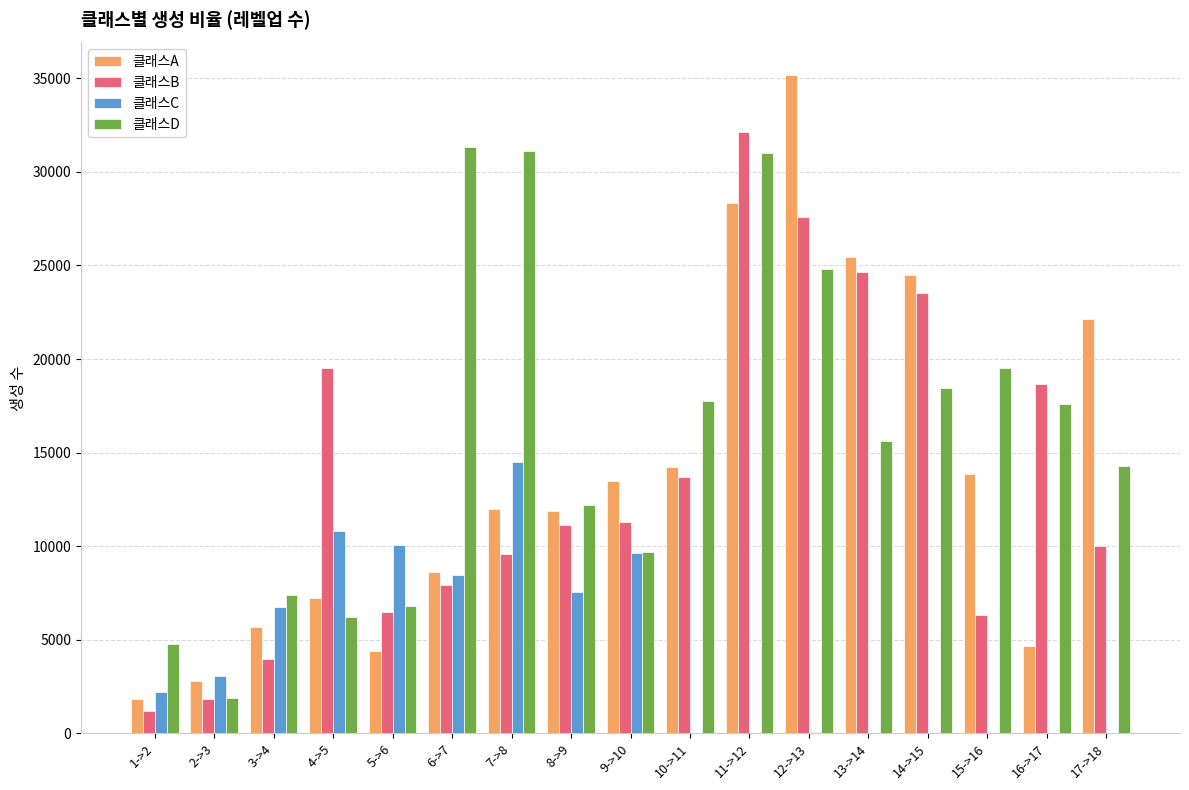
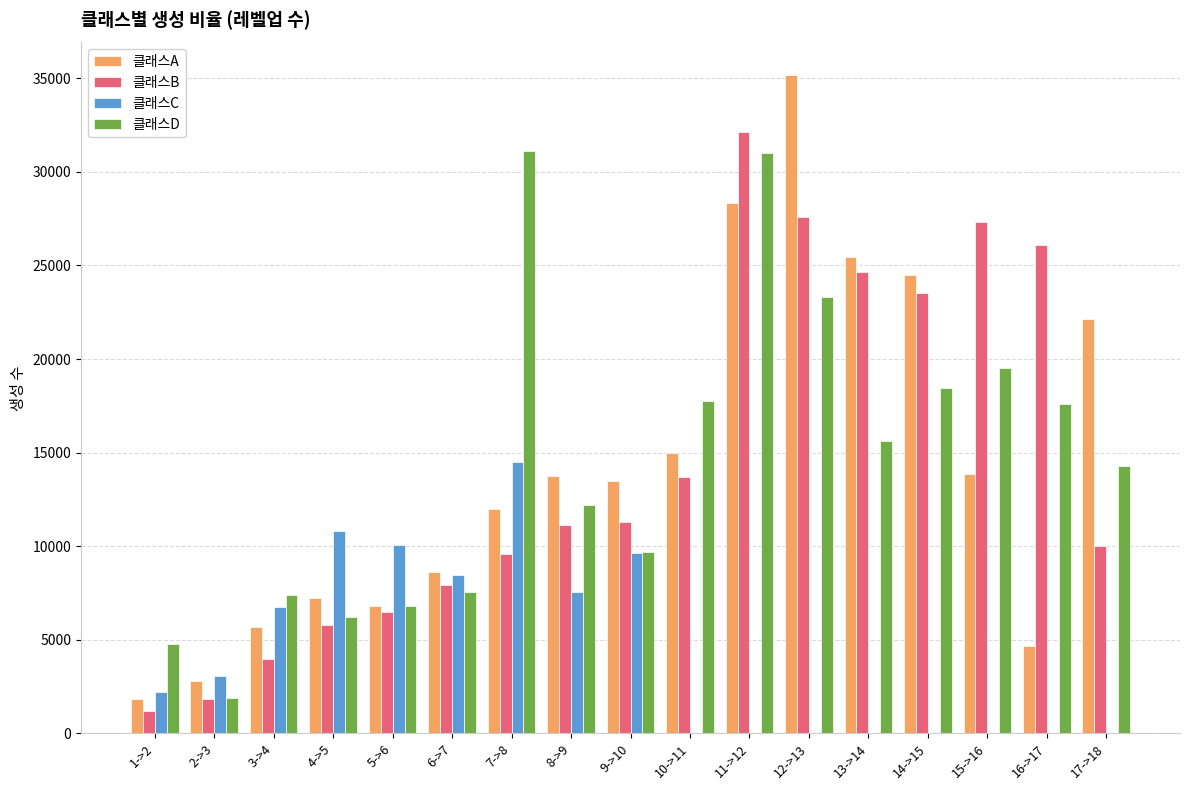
  {
    "클래스A": {
      "1->2": 1900,
      "2->3": 2800,
      "3->4": 5700,
      "4->5": 7200,
-     "5->6": 4400,
+     "5->6": 6800,
      "6->7": 8600,
      "7->8": 12000,
-     "8->9": 11900,
+     "8->9": 13800,
      "9->10": 13500,
-     "10->11": 14200,
+     "10->11": 15000,
      "11->12": 28400,
      "12->13": 35200,
      "13->14": 25400,
      "14->15": 24500,
      "15->16": 13900,
      "16->17": 4700,
      "17->18": 22200
    },
    "클래스B": {
      "1->2": 1200,
      "2->3": 1800,
      "3->4": 4000,
-     "4->5": 19500,
+     "4->5": 5800,
      "5->6": 6500,
      "6->7": 7900,
      "7->8": 9600,
      "8->9": 11100,
      "9->10": 11300,
      "10->11": 13700,
      "11->12": 32100,
      "12->13": 27600,
      "13->14": 24700,
      "14->15": 23500,
-     "15->16": 6300,
-     "16->17": 18700,
+     "15->16": 27300,
+     "16->17": 26100,
      "17->18": 10000
    },
    "클래스D": {
      "1->2": 4800,
      "2->3": 1900,
      "3->4": 7400,
      "4->5": 6200,
      "5->6": 6800,
-     "6->7": 31300,
+     "6->7": 7500,
      "7->8": 31100,
      "8->9": 12200,
      "9->10": 9700,
      "10->11": 17700,
      "11->12": 31000,
-     "12->13": 24800,
+     "12->13": 23300,
      "13->14": 15600,
      "14->15": 18500,
      "15->16": 19500,
      "16->17": 17600,
      "17->18": 14300
    }
  }
